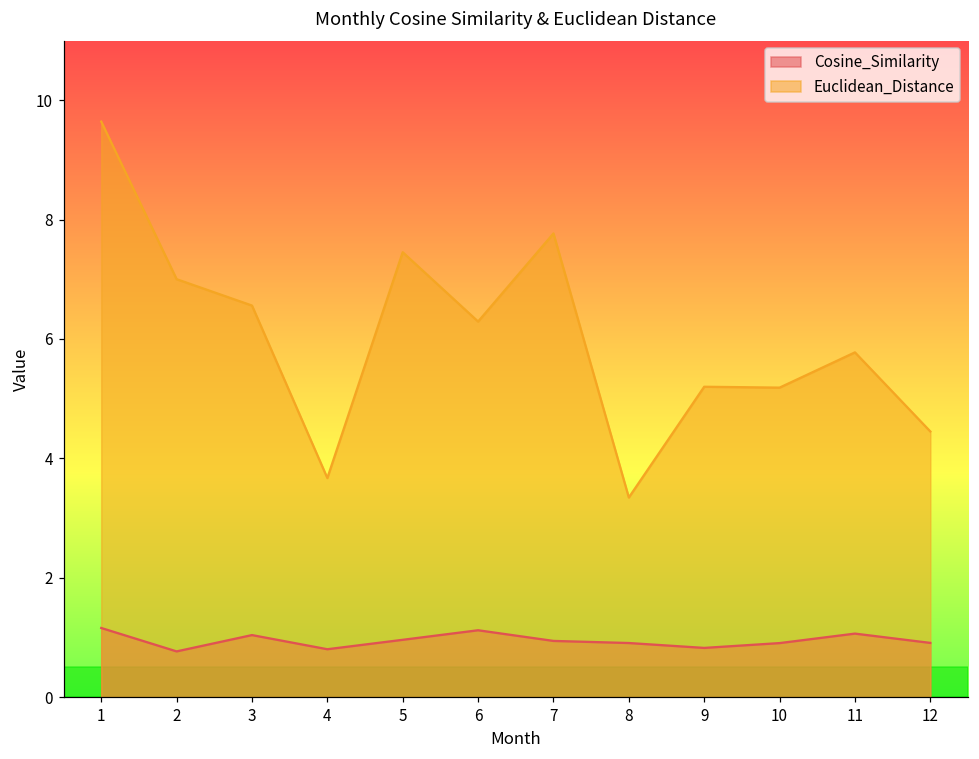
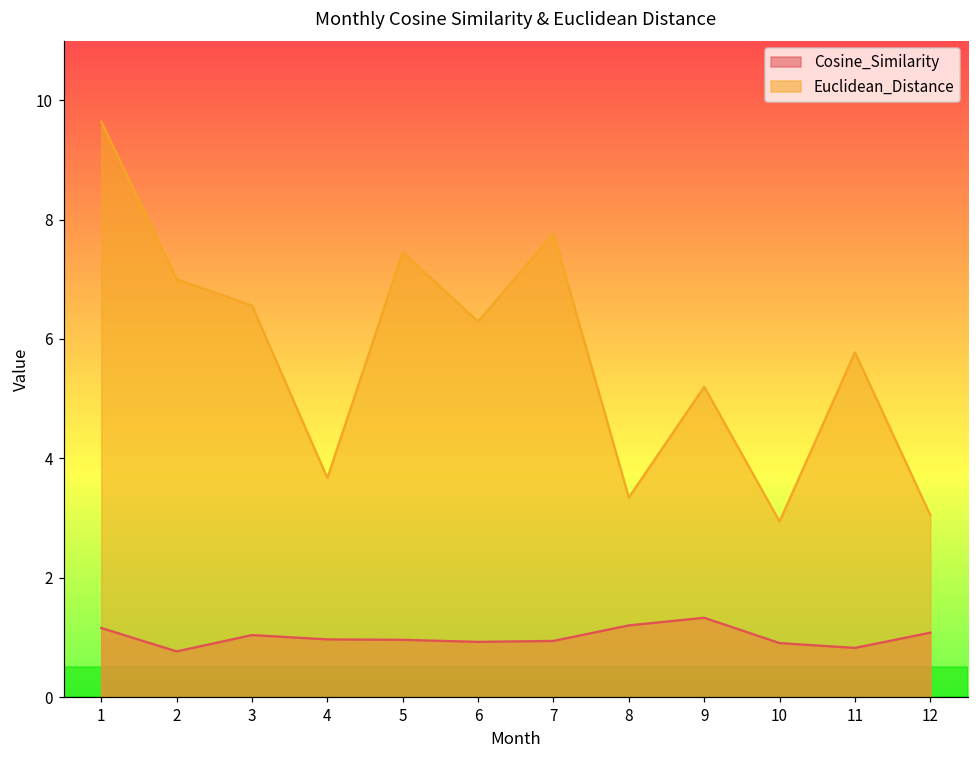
  {
    "Cosine_Similarity": {
      "1": 1.2,
      "2": 0.8,
      "3": 1.0,
-     "4": 0.8,
+     "4": 1.0,
      "5": 1.0,
-     "6": 1.1,
+     "6": 0.9,
      "7": 0.9,
-     "8": 0.9,
-     "9": 0.8,
+     "8": 1.2,
+     "9": 1.3,
      "10": 0.9,
-     "11": 1.1,
-     "12": 0.9
+     "11": 0.8,
+     "12": 1.1
    },
    "Euclidean_Distance": {
      "1": 9.6,
      "2": 7.0,
      "3": 6.6,
      "4": 3.7,
      "5": 7.5,
      "6": 6.3,
      "7": 7.8,
      "8": 3.3,
      "9": 5.2,
-     "10": 5.2,
+     "10": 2.9,
      "11": 5.8,
-     "12": 4.5
+     "12": 3.0
    }
  }
